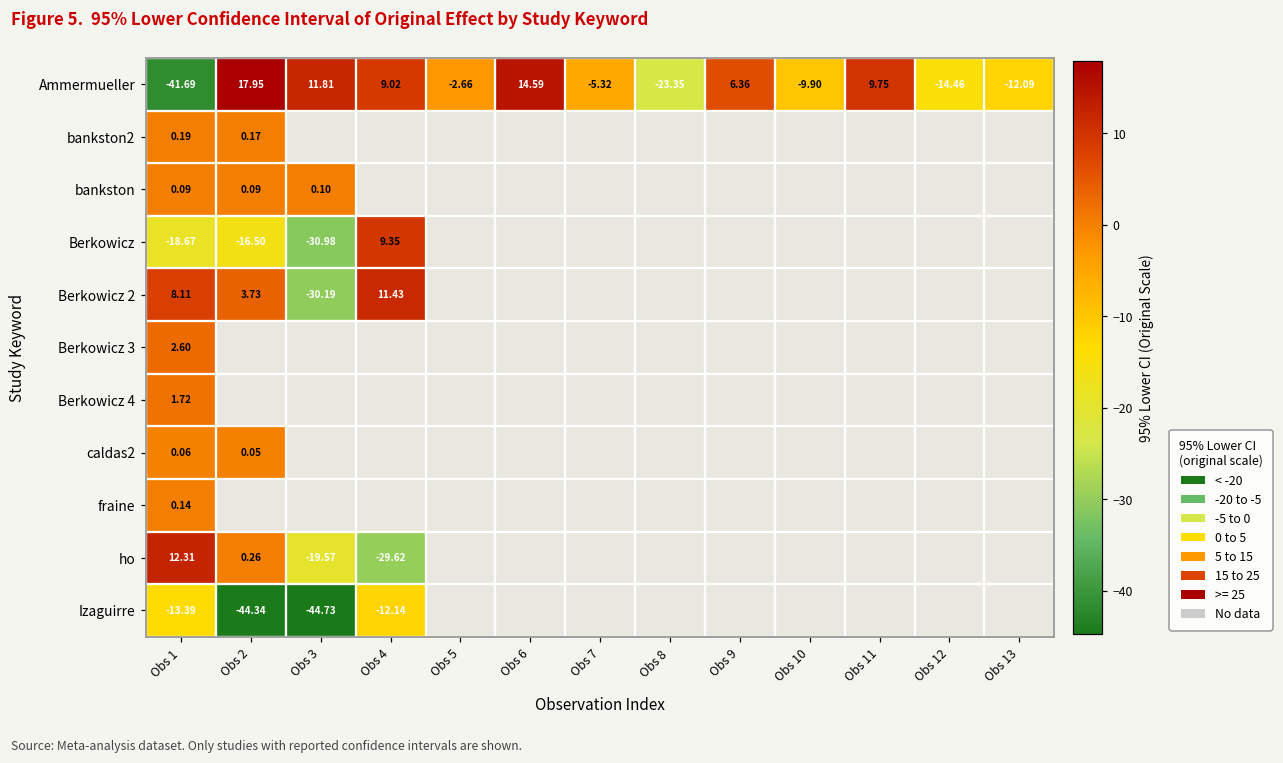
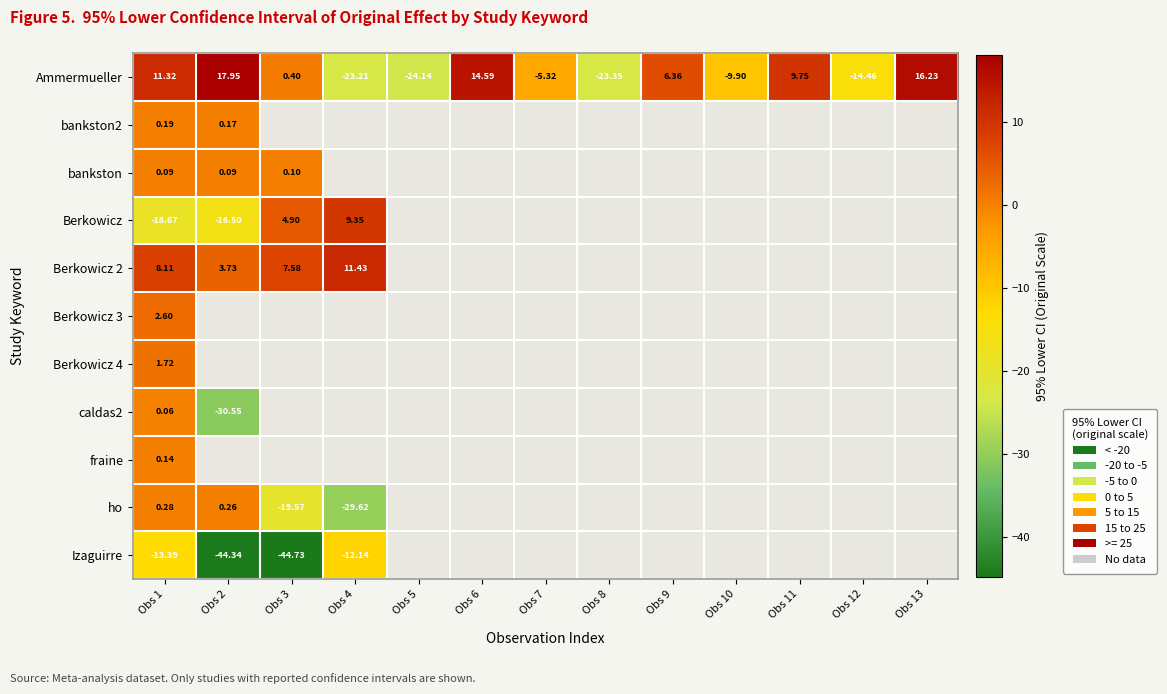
  {
    "Ammermueller": {
-     "Obs 1": -41.69,
+     "Obs 1": 11.32,
      "Obs 2": 17.95,
-     "Obs 3": 11.81,
-     "Obs 4": 9.02,
-     "Obs 5": -2.66,
+     "Obs 3": 0.40,
+     "Obs 4": -23.21,
+     "Obs 5": -24.14,
      "Obs 6": 14.59,
      "Obs 7": -5.32,
      "Obs 8": -23.35,
      "Obs 9": 6.36,
      "Obs 10": -9.90,
      "Obs 11": 9.75,
      "Obs 12": -14.46,
-     "Obs 13": -12.09
+     "Obs 13": 16.23
    },
    "bankston2": {
      "Obs 1": 0.19,
      "Obs 2": 0.17
    },
    "bankston": {
      "Obs 1": 0.09,
      "Obs 2": 0.09,
      "Obs 3": 0.10
    },
    "Berkowicz": {
      "Obs 1": -18.67,
      "Obs 2": -16.50,
-     "Obs 3": -30.98,
+     "Obs 3": 4.90,
      "Obs 4": 9.35
    },
    "Berkowicz 2": {
      "Obs 1": 8.11,
      "Obs 2": 3.73,
-     "Obs 3": -30.19,
+     "Obs 3": 7.58,
      "Obs 4": 11.43
    },
    "Berkowicz 3": {
      "Obs 1": 2.60
    },
    "Berkowicz 4": {
      "Obs 1": 1.72
    },
    "caldas2": {
      "Obs 1": 0.06,
-     "Obs 2": 0.05
+     "Obs 2": -30.55
    },
    "fraine": {
      "Obs 1": 0.14
    },
    "ho": {
-     "Obs 1": 12.31,
+     "Obs 1": 0.28,
      "Obs 2": 0.26,
      "Obs 3": -19.57,
      "Obs 4": -29.62
    },
    "Izaguirre": {
      "Obs 1": -13.39,
      "Obs 2": -44.34,
      "Obs 3": -44.73,
      "Obs 4": -12.14
    }
  }
